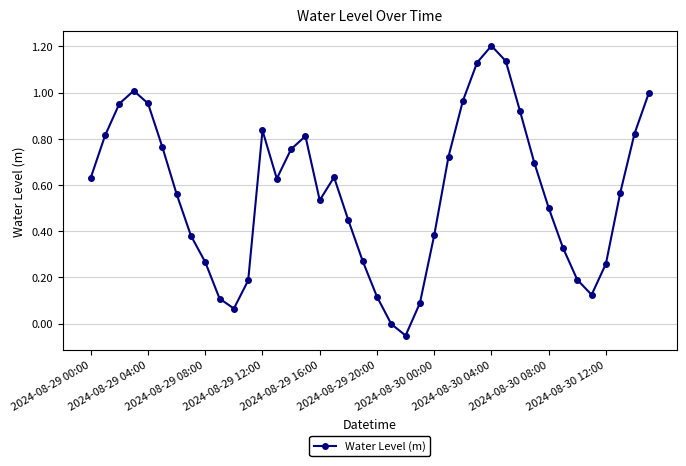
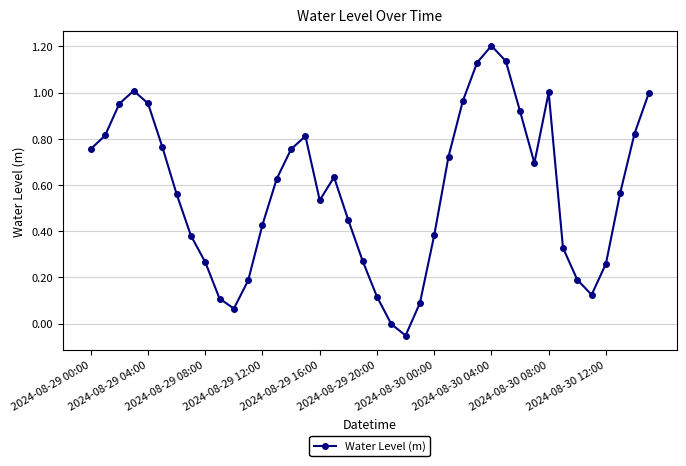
  {
-   "2024-08-29 00:00": 0.63,
+   "2024-08-29 00:00": 0.76,
    "2024-08-29 04:00": 0.95,
    "2024-08-29 08:00": 0.27,
-   "2024-08-29 12:00": 0.84,
+   "2024-08-29 12:00": 0.43,
    "2024-08-29 16:00": 0.53,
    "2024-08-29 20:00": 0.12,
    "2024-08-30 00:00": 0.38,
    "2024-08-30 04:00": 1.20,
-   "2024-08-30 08:00": 0.50,
+   "2024-08-30 08:00": 1.00,
    "2024-08-30 12:00": 0.26
  }
